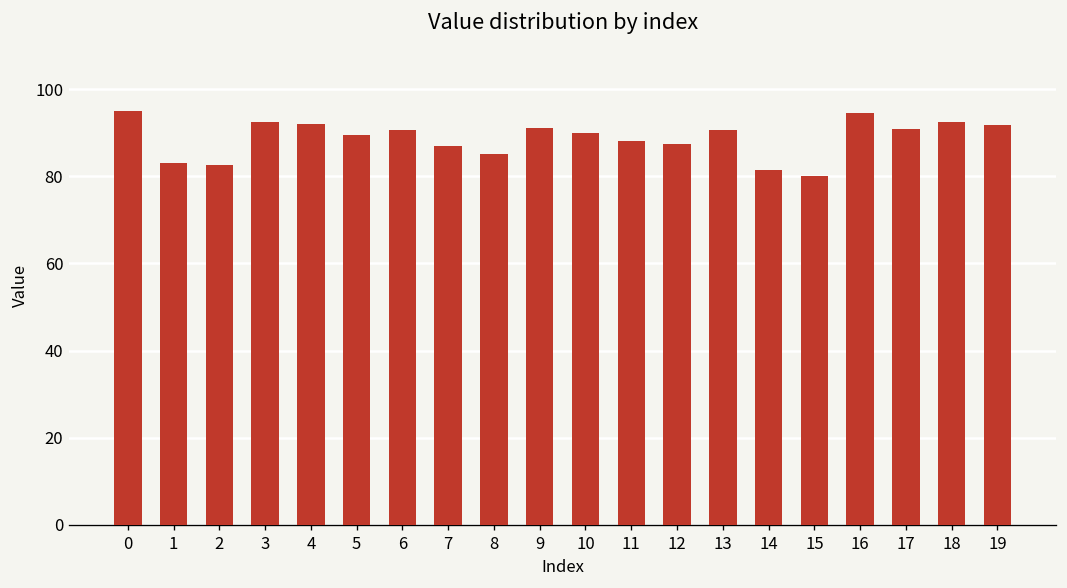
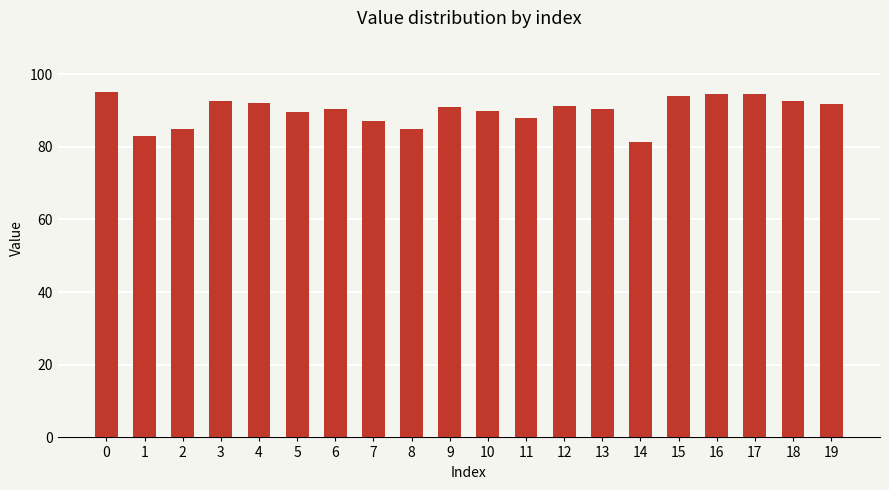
  {
    "0": 95,
    "1": 83,
-   "2": 83,
+   "2": 85,
    "3": 93,
    "4": 92,
    "5": 90,
    "6": 91,
    "7": 87,
    "8": 85,
    "9": 91,
    "10": 90,
    "11": 88,
-   "12": 88,
+   "12": 91,
    "13": 91,
    "14": 81,
-   "15": 80,
+   "15": 94,
    "16": 95,
-   "17": 91,
+   "17": 95,
    "18": 93,
    "19": 92
  }
